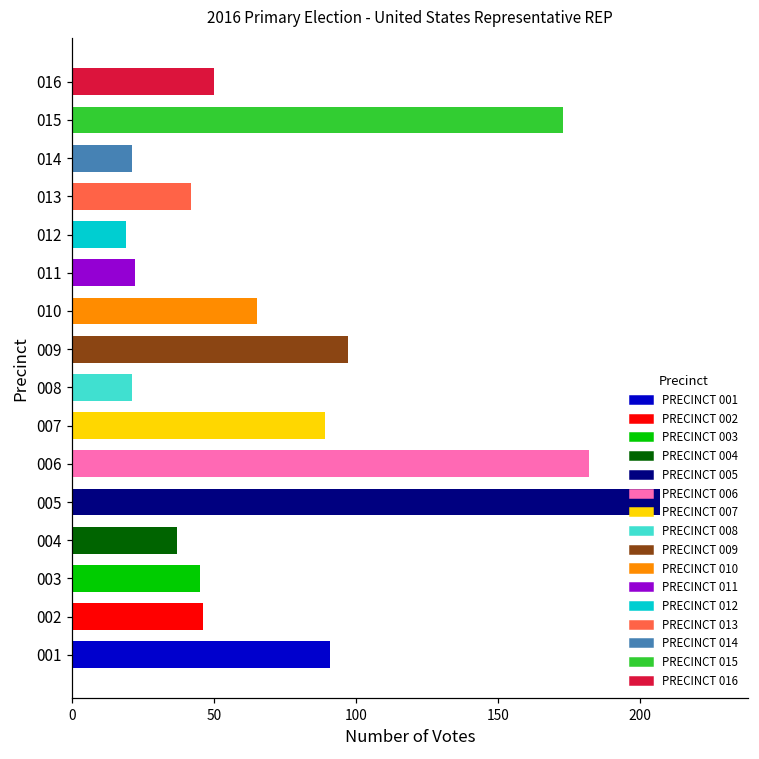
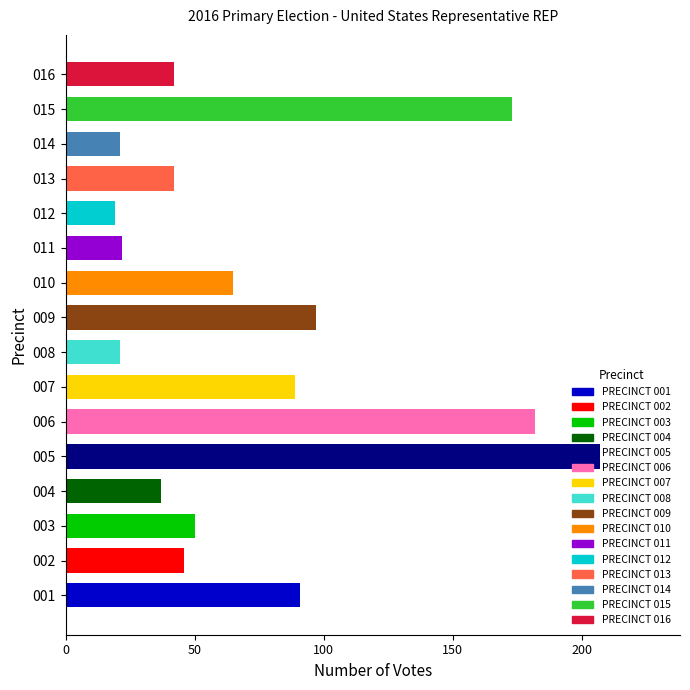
  {
-   "016": 50,
+   "016": 42,
    "015": 173,
    "014": 21,
    "013": 42,
    "012": 19,
    "011": 22,
    "010": 65,
    "009": 97,
    "008": 21,
    "007": 89,
    "006": 182,
    "005": 207,
    "004": 37,
-   "003": 45,
+   "003": 50,
    "002": 46,
    "001": 91
  }
